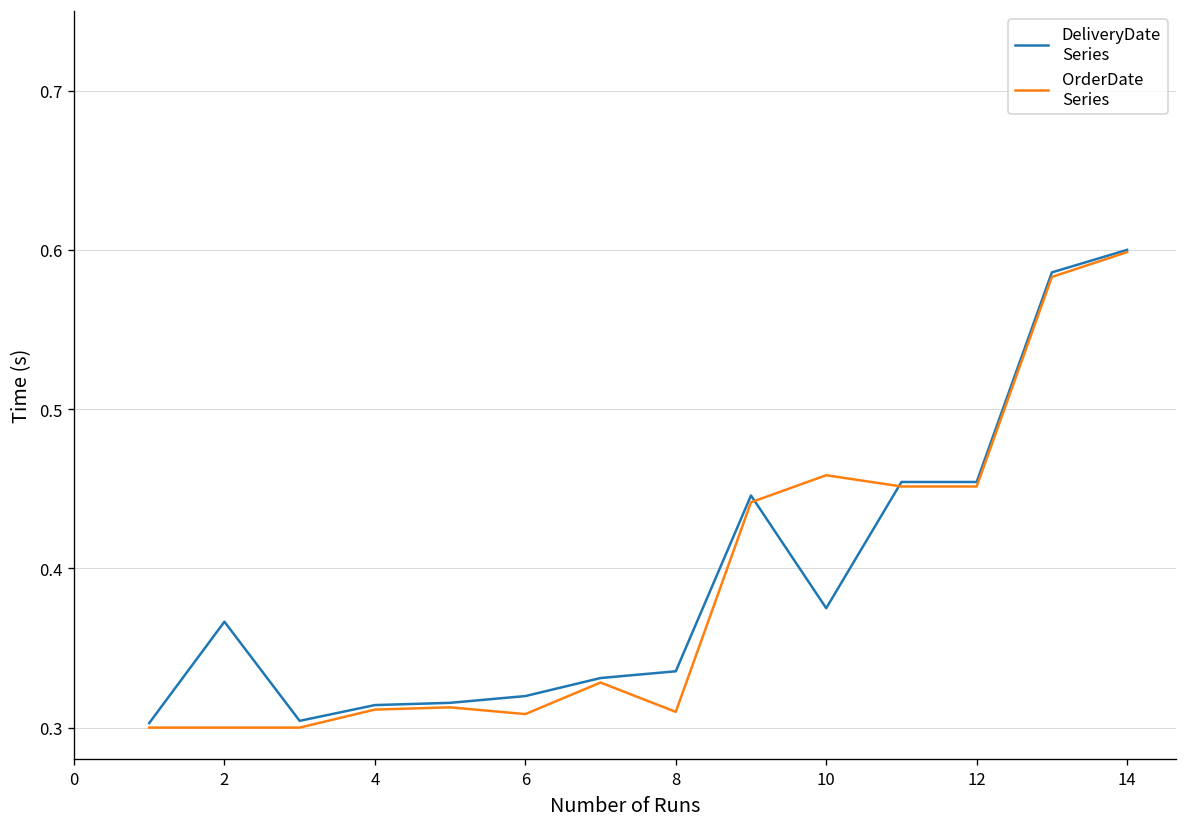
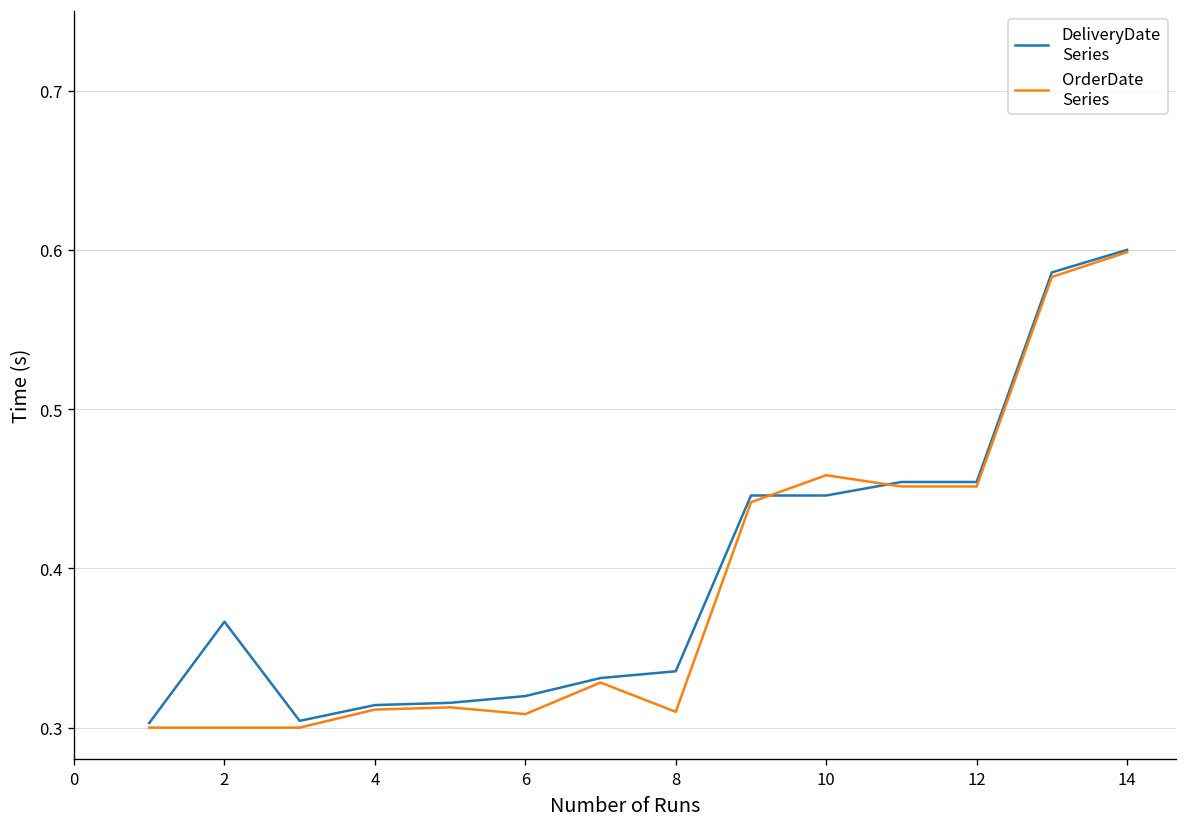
  {
    "DeliveryDate Series": {
      "2": 0.367,
      "4": 0.314,
      "6": 0.320,
      "8": 0.335,
-     "10": 0.375,
+     "10": 0.446,
      "12": 0.454
    },
    "OrderDate Series": {
      "2": 0.300,
      "4": 0.311,
      "6": 0.308,
      "8": 0.310,
      "10": 0.458,
      "12": 0.451
    }
  }
